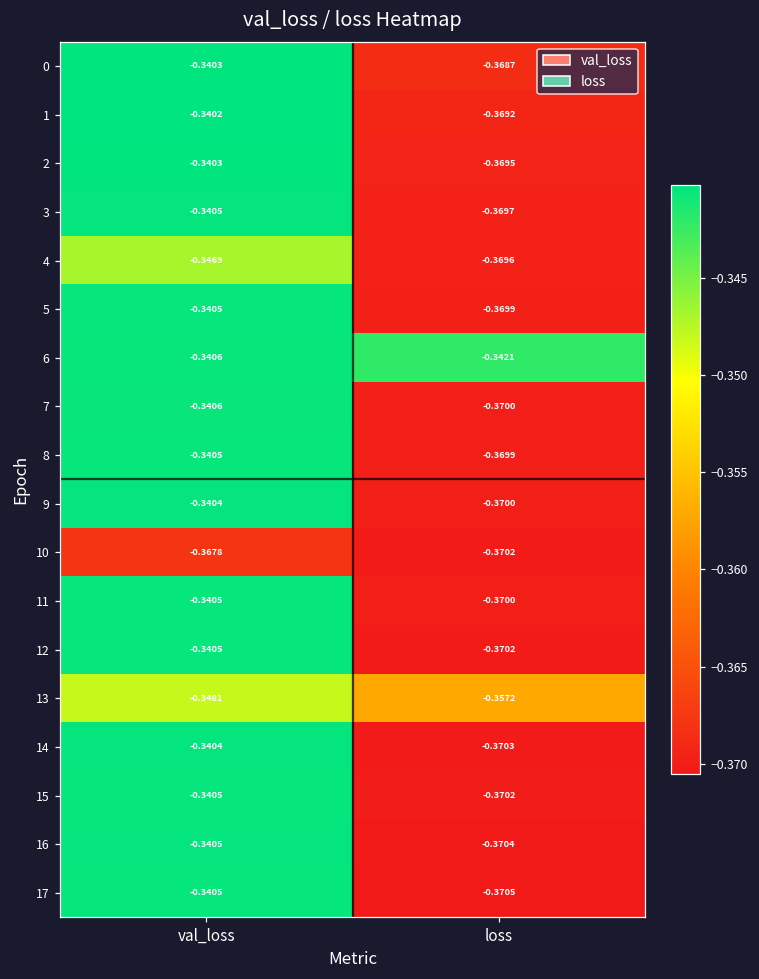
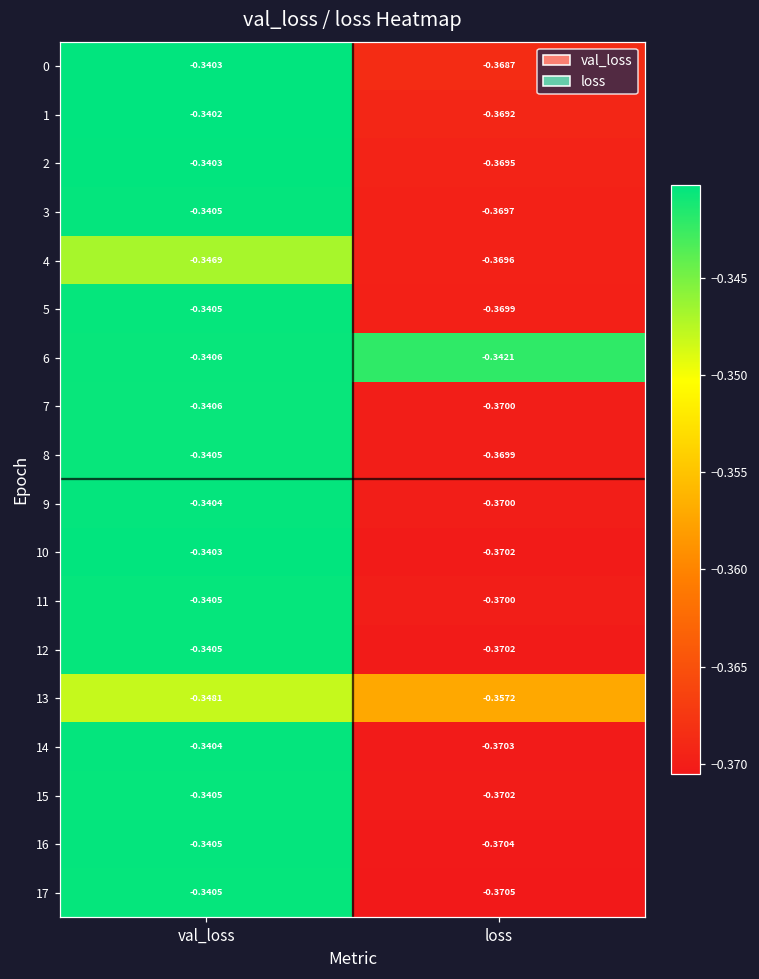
  {
    "0": {
      "val_loss": -0.3403,
      "loss": -0.3687
    },
    "1": {
      "val_loss": -0.3402,
      "loss": -0.3692
    },
    "2": {
      "val_loss": -0.3403,
      "loss": -0.3695
    },
    "3": {
      "val_loss": -0.3405,
      "loss": -0.3697
    },
    "4": {
      "val_loss": -0.3469,
      "loss": -0.3696
    },
    "5": {
      "val_loss": -0.3405,
      "loss": -0.3699
    },
    "6": {
      "val_loss": -0.3406,
      "loss": -0.3421
    },
    "7": {
      "val_loss": -0.3406,
      "loss": -0.3700
    },
    "8": {
      "val_loss": -0.3405,
      "loss": -0.3699
    },
    "9": {
      "val_loss": -0.3404,
      "loss": -0.3700
    },
    "10": {
-     "val_loss": -0.3678,
+     "val_loss": -0.3403,
      "loss": -0.3702
    },
    "11": {
      "val_loss": -0.3405,
      "loss": -0.3700
    },
    "12": {
      "val_loss": -0.3405,
      "loss": -0.3702
    },
    "13": {
      "val_loss": -0.3481,
      "loss": -0.3572
    },
    "14": {
      "val_loss": -0.3404,
      "loss": -0.3703
    },
    "15": {
      "val_loss": -0.3405,
      "loss": -0.3702
    },
    "16": {
      "val_loss": -0.3405,
      "loss": -0.3704
    },
    "17": {
      "val_loss": -0.3405,
      "loss": -0.3705
    }
  }
